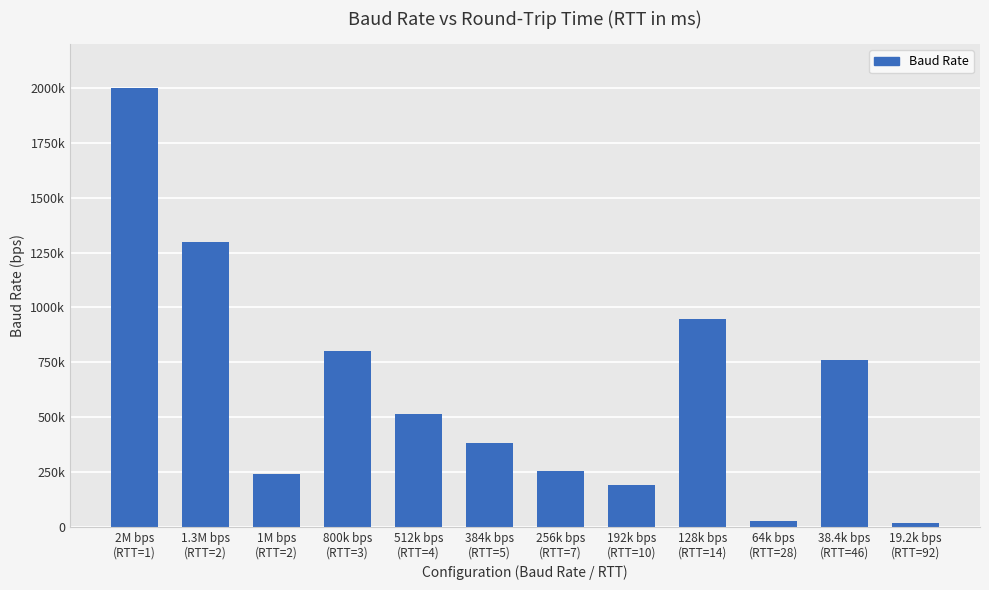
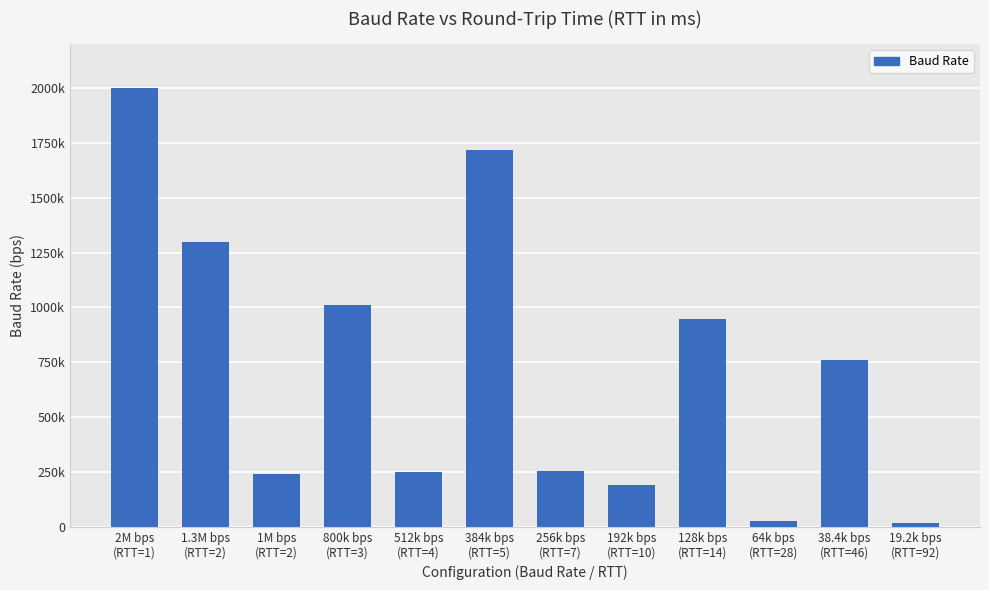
  {
    "2M bps (RTT=1)": 2000000,
    "1.3M bps (RTT=2)": 1300000,
    "1M bps (RTT=2)": 240000,
-   "800k bps (RTT=3)": 800000,
-   "512k bps (RTT=4)": 510000,
-   "384k bps (RTT=5)": 380000,
+   "800k bps (RTT=3)": 1010000,
+   "512k bps (RTT=4)": 250000,
+   "384k bps (RTT=5)": 1720000,
    "256k bps (RTT=7)": 260000,
    "192k bps (RTT=10)": 190000,
    "128k bps (RTT=14)": 950000,
    "64k bps (RTT=28)": 30000,
    "38.4k bps (RTT=46)": 760000,
    "19.2k bps (RTT=92)": 20000
  }
